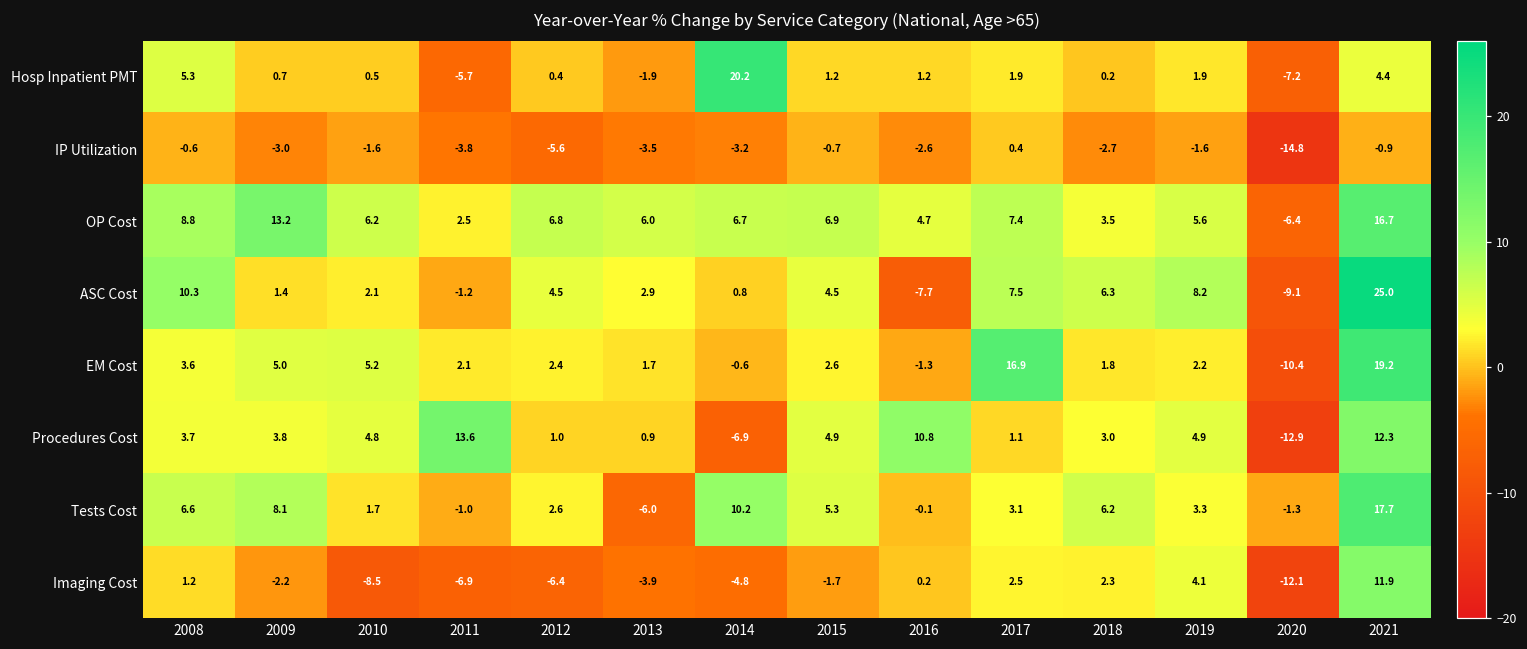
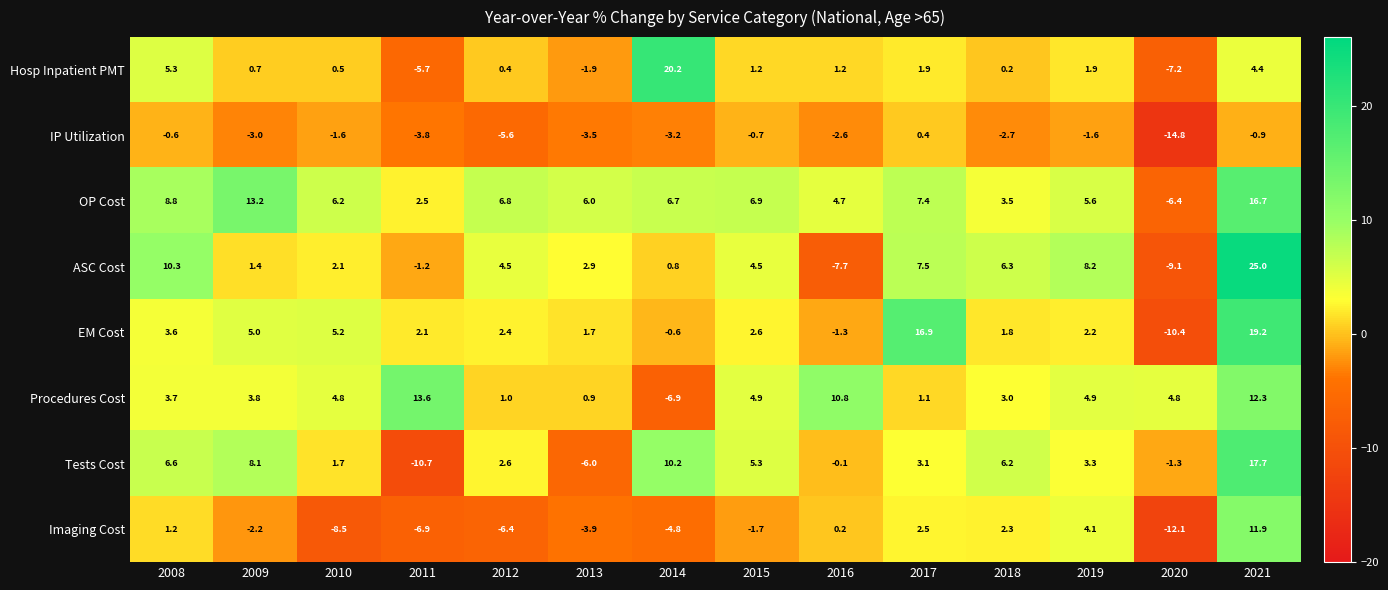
  {
    "Hosp Inpatient PMT": {
      "2008": 5.3,
      "2009": 0.7,
      "2010": 0.5,
      "2011": -5.7,
      "2012": 0.4,
      "2013": -1.9,
      "2014": 20.2,
      "2015": 1.2,
      "2016": 1.2,
      "2017": 1.9,
      "2018": 0.2,
      "2019": 1.9,
      "2020": -7.2,
      "2021": 4.4
    },
    "IP Utilization": {
      "2008": -0.6,
      "2009": -3.0,
      "2010": -1.6,
      "2011": -3.8,
      "2012": -5.6,
      "2013": -3.5,
      "2014": -3.2,
      "2015": -0.7,
      "2016": -2.6,
      "2017": 0.4,
      "2018": -2.7,
      "2019": -1.6,
      "2020": -14.8,
      "2021": -0.9
    },
    "OP Cost": {
      "2008": 8.8,
      "2009": 13.2,
      "2010": 6.2,
      "2011": 2.5,
      "2012": 6.8,
      "2013": 6.0,
      "2014": 6.7,
      "2015": 6.9,
      "2016": 4.7,
      "2017": 7.4,
      "2018": 3.5,
      "2019": 5.6,
      "2020": -6.4,
      "2021": 16.7
    },
    "ASC Cost": {
      "2008": 10.3,
      "2009": 1.4,
      "2010": 2.1,
      "2011": -1.2,
      "2012": 4.5,
      "2013": 2.9,
      "2014": 0.8,
      "2015": 4.5,
      "2016": -7.7,
      "2017": 7.5,
      "2018": 6.3,
      "2019": 8.2,
      "2020": -9.1,
      "2021": 25.0
    },
    "EM Cost": {
      "2008": 3.6,
      "2009": 5.0,
      "2010": 5.2,
      "2011": 2.1,
      "2012": 2.4,
      "2013": 1.7,
      "2014": -0.6,
      "2015": 2.6,
      "2016": -1.3,
      "2017": 16.9,
      "2018": 1.8,
      "2019": 2.2,
      "2020": -10.4,
      "2021": 19.2
    },
    "Procedures Cost": {
      "2008": 3.7,
      "2009": 3.8,
      "2010": 4.8,
      "2011": 13.6,
      "2012": 1.0,
      "2013": 0.9,
      "2014": -6.9,
      "2015": 4.9,
      "2016": 10.8,
      "2017": 1.1,
      "2018": 3.0,
      "2019": 4.9,
-     "2020": -12.9,
+     "2020": 4.8,
      "2021": 12.3
    },
    "Tests Cost": {
      "2008": 6.6,
      "2009": 8.1,
      "2010": 1.7,
-     "2011": -1.0,
+     "2011": -10.7,
      "2012": 2.6,
      "2013": -6.0,
      "2014": 10.2,
      "2015": 5.3,
      "2016": -0.1,
      "2017": 3.1,
      "2018": 6.2,
      "2019": 3.3,
      "2020": -1.3,
      "2021": 17.7
    },
    "Imaging Cost": {
      "2008": 1.2,
      "2009": -2.2,
      "2010": -8.5,
      "2011": -6.9,
      "2012": -6.4,
      "2013": -3.9,
      "2014": -4.8,
      "2015": -1.7,
      "2016": 0.2,
      "2017": 2.5,
      "2018": 2.3,
      "2019": 4.1,
      "2020": -12.1,
      "2021": 11.9
    }
  }
